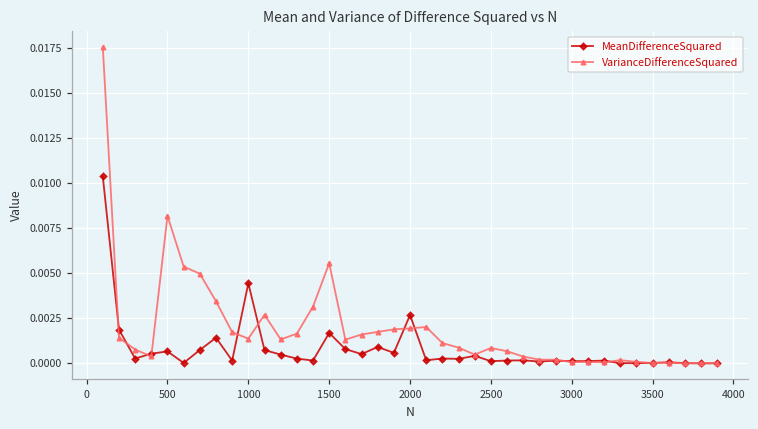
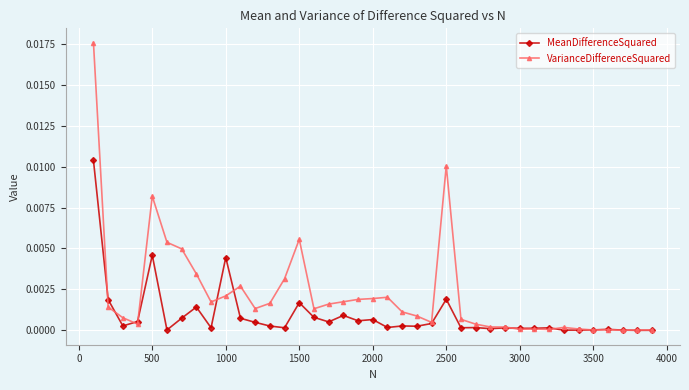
  {
    "MeanDifferenceSquared": {
-     "500": 0.0007,
+     "500": 0.0046,
      "1000": 0.0044,
      "1500": 0.0017,
-     "2000": 0.0027,
-     "2500": 0.0001
+     "2000": 0.0007,
+     "2500": 0.0019
    },
    "VarianceDifferenceSquared": {
      "500": 0.0082,
-     "1000": 0.0014,
+     "1000": 0.0021,
      "1500": 0.0056,
      "2000": 0.0019,
-     "2500": 0.0009
+     "2500": 0.0100
    }
  }
